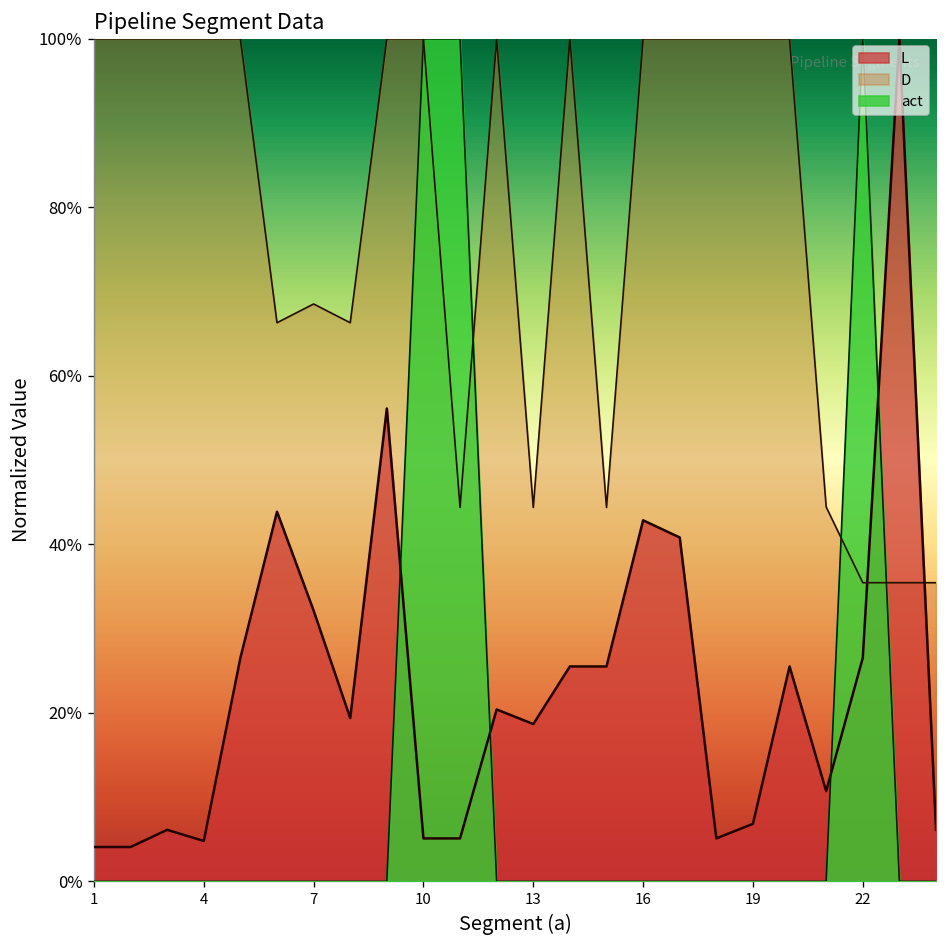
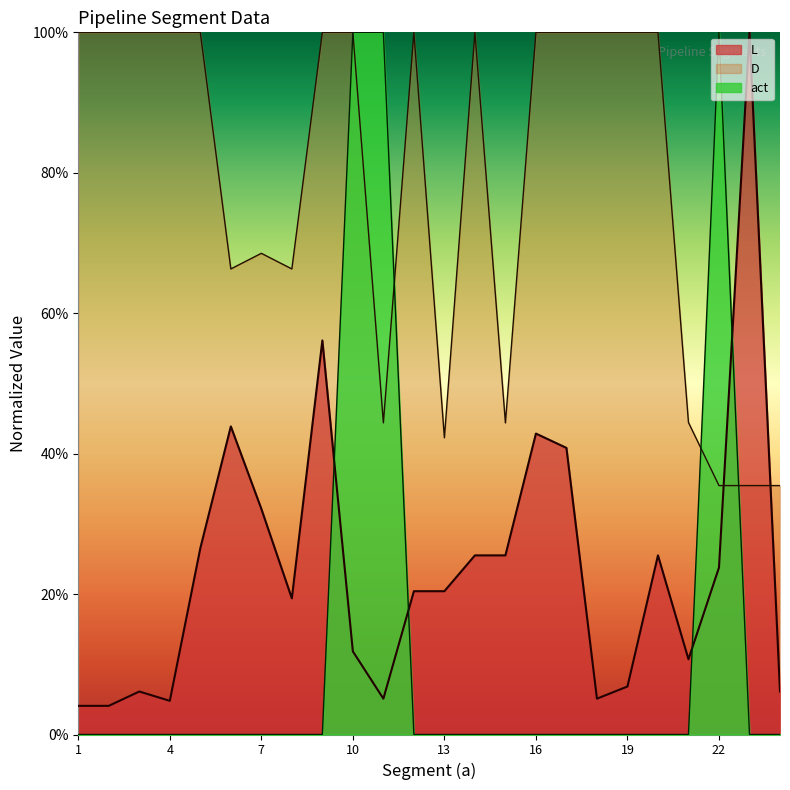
  {
    "L": {
      "1": "4%",
      "4": "5%",
      "7": "32%",
-     "10": "5%",
-     "13": "19%",
+     "10": "12%",
+     "13": "20%",
      "16": "43%",
      "19": "7%",
-     "22": "27%"
+     "22": "24%"
    },
    "D": {
      "1": "100%",
      "4": "100%",
      "7": "69%",
-     "13": "44%",
+     "13": "42%",
      "16": "100%",
      "19": "100%",
      "22": "35%"
    },
    "act": {
      "1": "0%",
      "4": "0%",
      "7": "0%",
      "13": "0%",
      "16": "0%",
      "19": "0%",
      "22": "100%"
    }
  }
